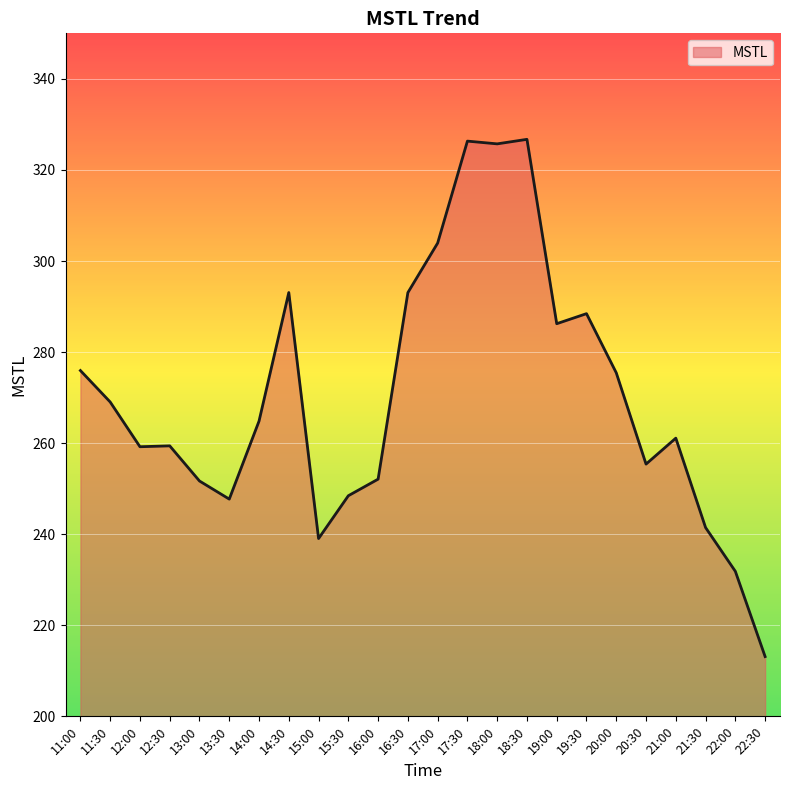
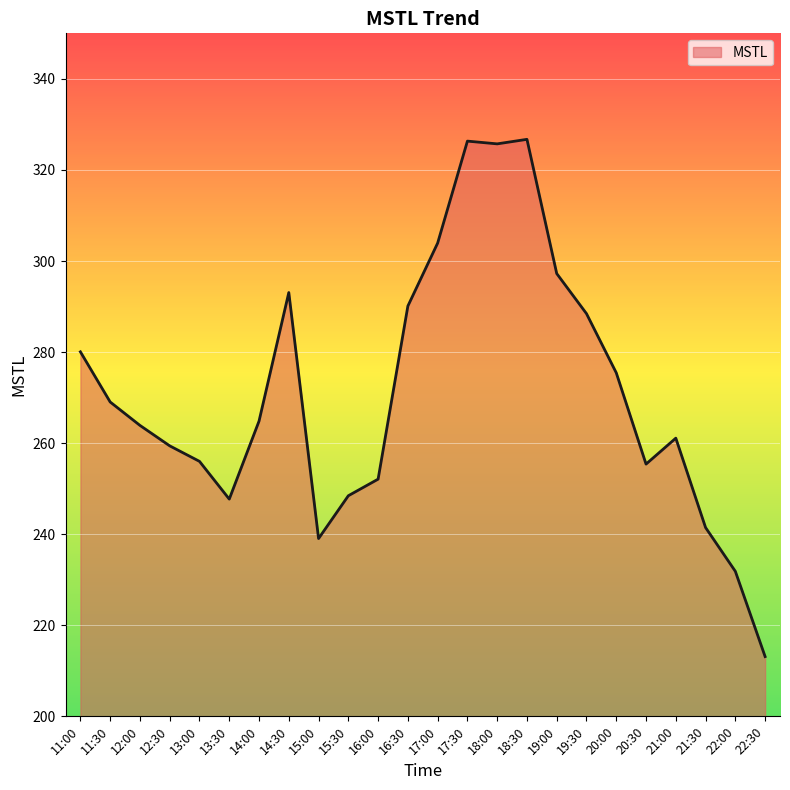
  {
-   "11:00": 276,
+   "11:00": 280,
    "11:30": 269,
-   "12:00": 259,
+   "12:00": 264,
    "12:30": 259,
-   "13:00": 252,
+   "13:00": 256,
    "13:30": 248,
    "14:00": 265,
    "14:30": 293,
    "15:00": 239,
    "15:30": 248,
    "16:00": 252,
-   "16:30": 293,
+   "16:30": 290,
    "17:00": 304,
    "17:30": 326,
    "18:00": 326,
    "18:30": 327,
-   "19:00": 286,
+   "19:00": 297,
    "19:30": 288,
    "20:00": 275,
    "20:30": 255,
    "21:00": 261,
    "21:30": 241,
    "22:00": 232,
    "22:30": 213
  }
